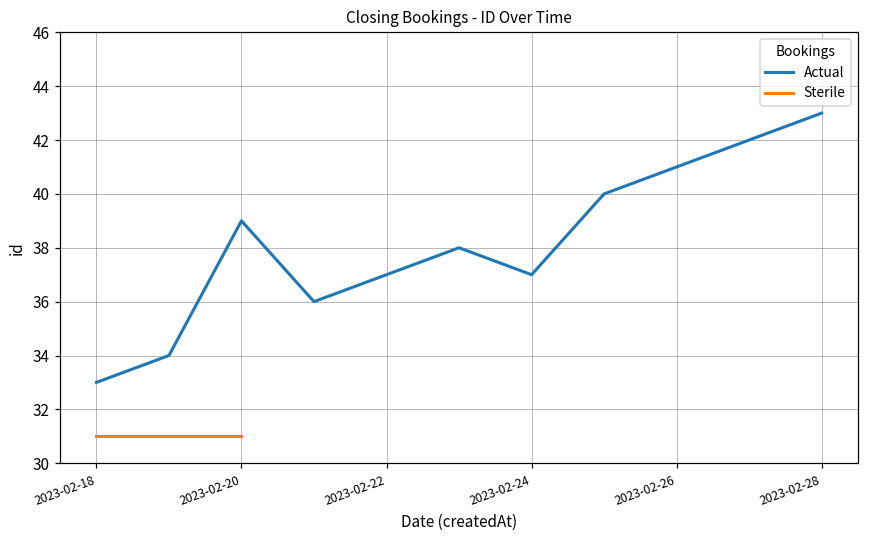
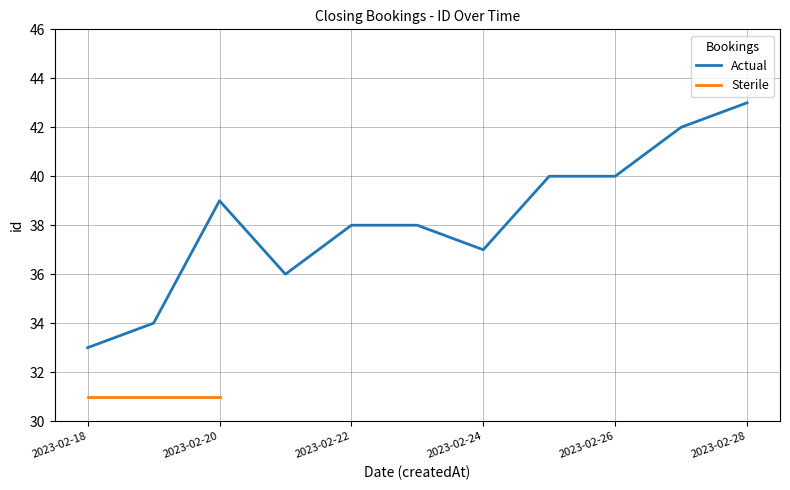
  {
    "Actual": {
      "2023-02-18": 33,
      "2023-02-20": 39,
-     "2023-02-22": 37,
+     "2023-02-22": 38,
      "2023-02-24": 37,
-     "2023-02-26": 41,
+     "2023-02-26": 40,
      "2023-02-28": 43
    },
    "Sterile": {
      "2023-02-18": 31,
      "2023-02-20": 31
    }
  }
